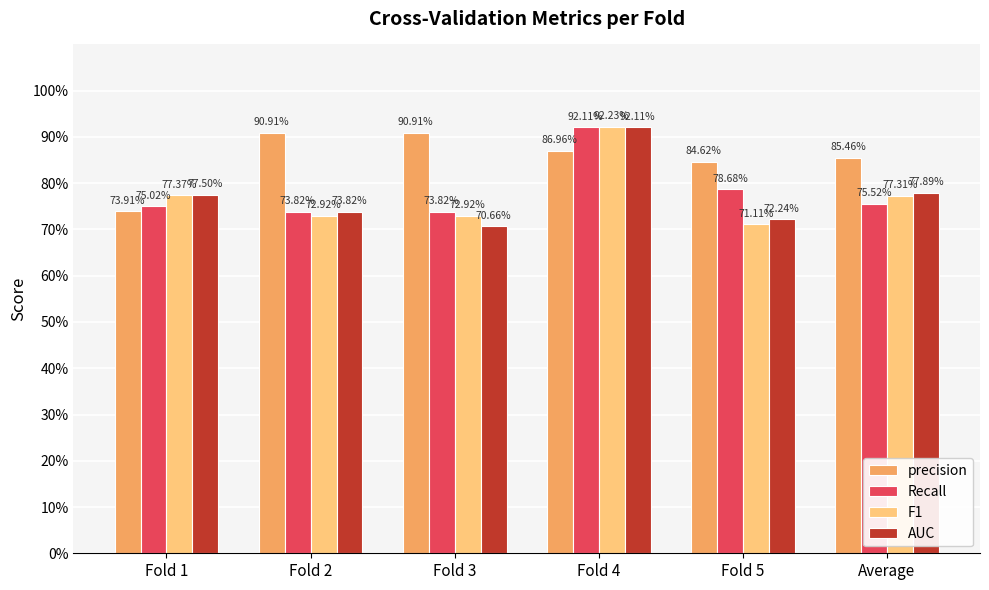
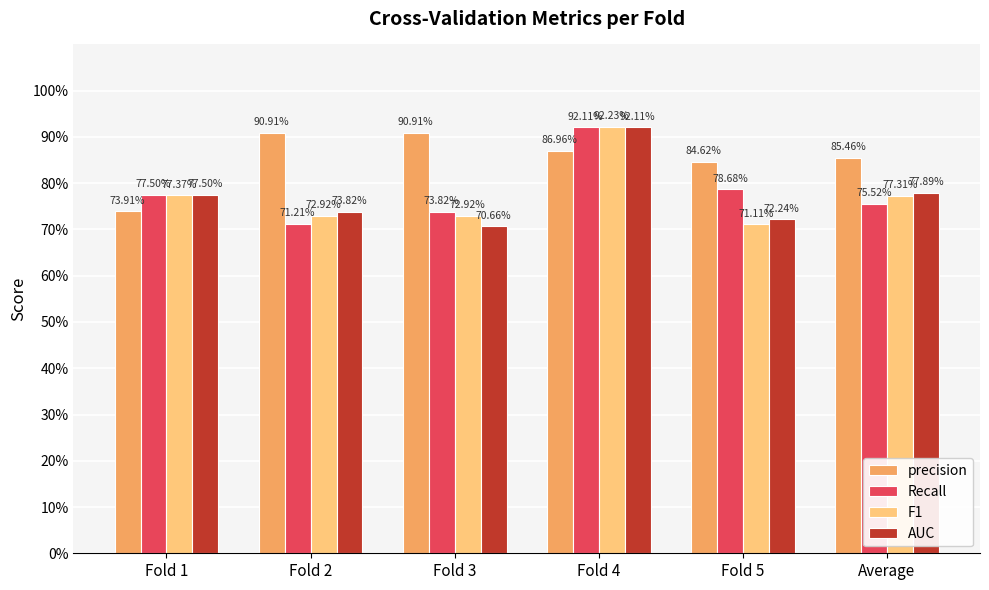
  {
    "Recall": {
-     "Fold 1": "75.02%",
-     "Fold 2": "73.82%",
+     "Fold 1": "77.50%",
+     "Fold 2": "71.21%",
      "Fold 5": "78.68%",
      "Average": "75.52%"
    },
    "AUC": {
      "Fold 3": "70.66%",
      "Fold 5": "72.24%"
    }
  }
